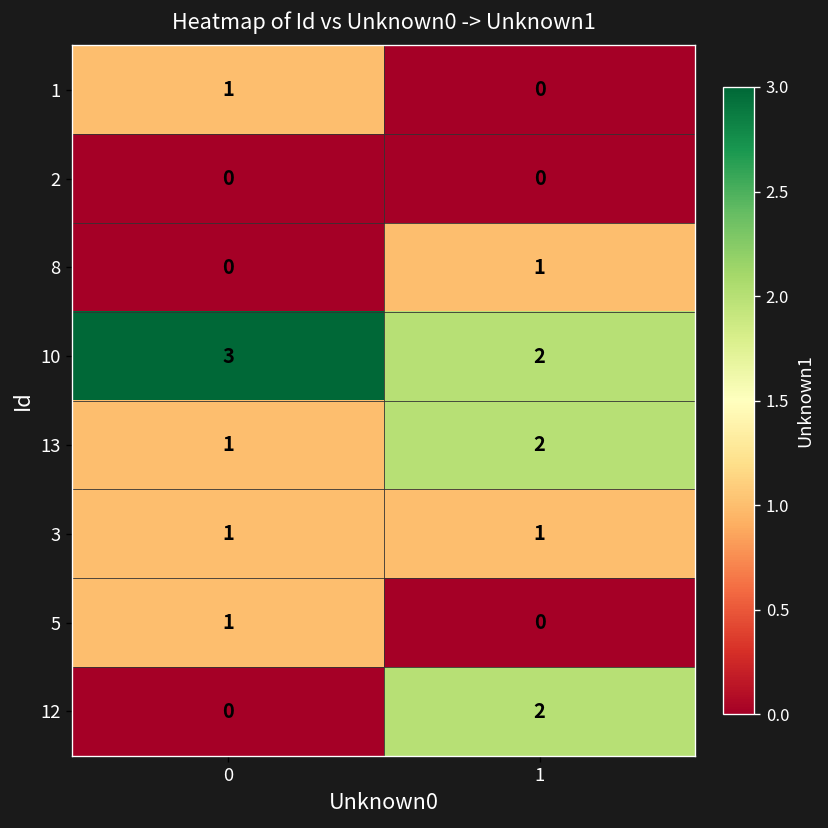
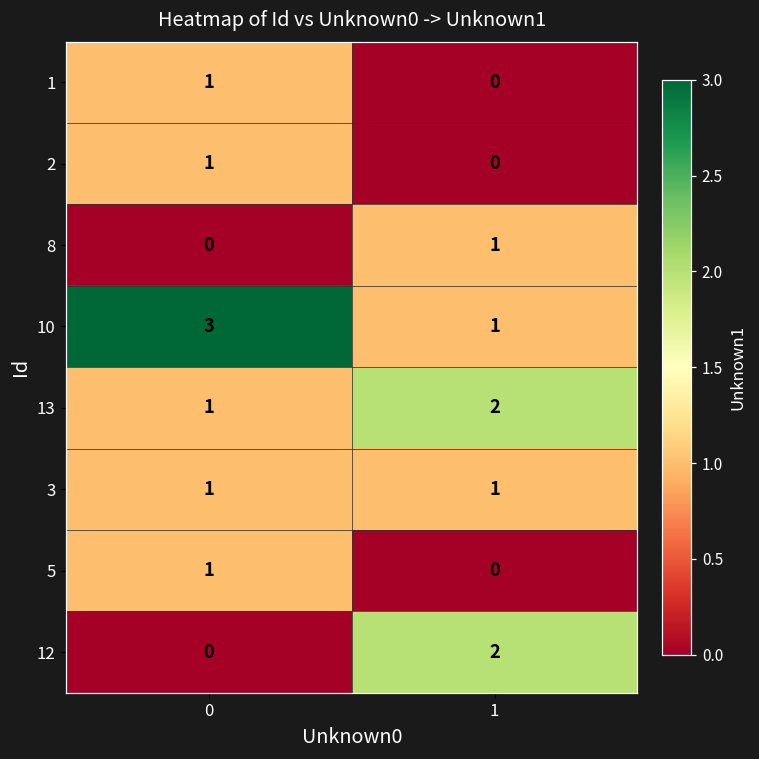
  {
    "1": {
      "0": 1,
      "1": 0
    },
    "2": {
-     "0": 0,
+     "0": 1,
      "1": 0
    },
    "8": {
      "0": 0,
      "1": 1
    },
    "10": {
      "0": 3,
-     "1": 2
+     "1": 1
    },
    "13": {
      "0": 1,
      "1": 2
    },
    "3": {
      "0": 1,
      "1": 1
    },
    "5": {
      "0": 1,
      "1": 0
    },
    "12": {
      "0": 0,
      "1": 2
    }
  }
